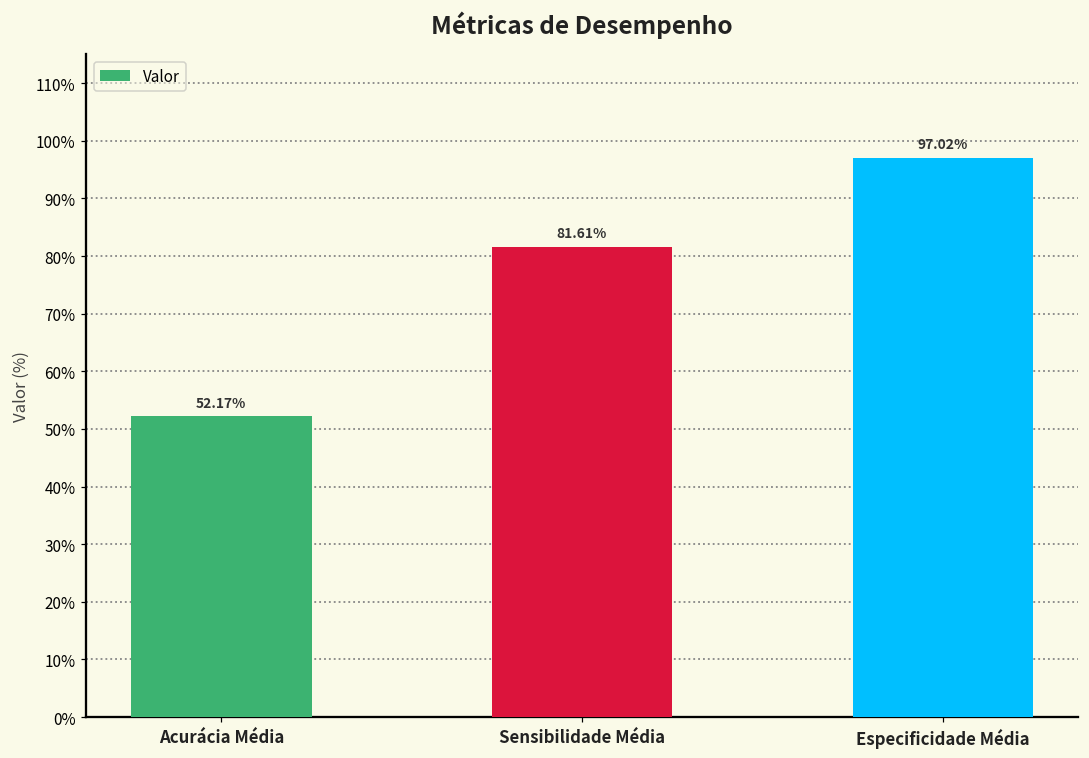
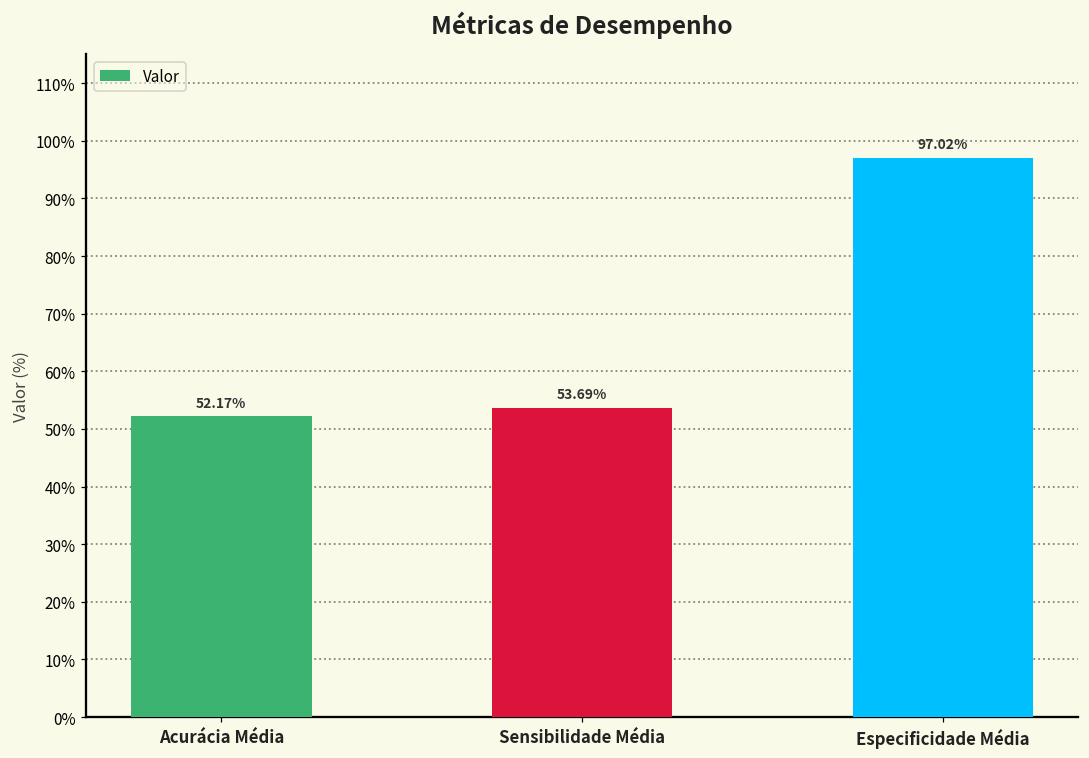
  {
    "Acurácia Média": "52.17%",
-   "Sensibilidade Média": "81.61%",
+   "Sensibilidade Média": "53.69%",
    "Especificidade Média": "97.02%"
  }
